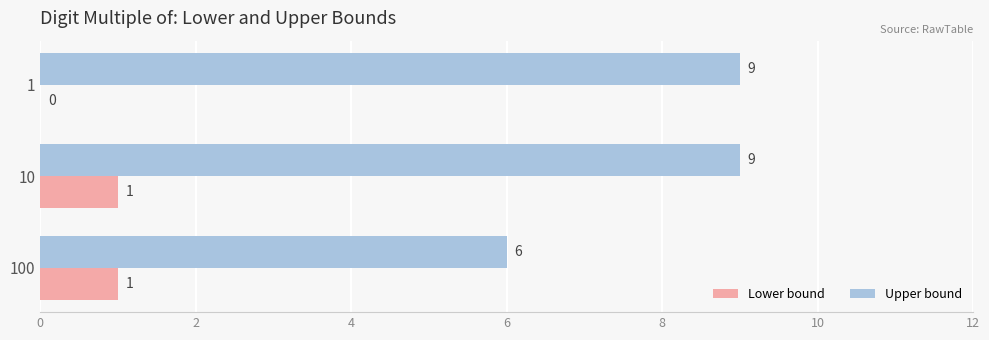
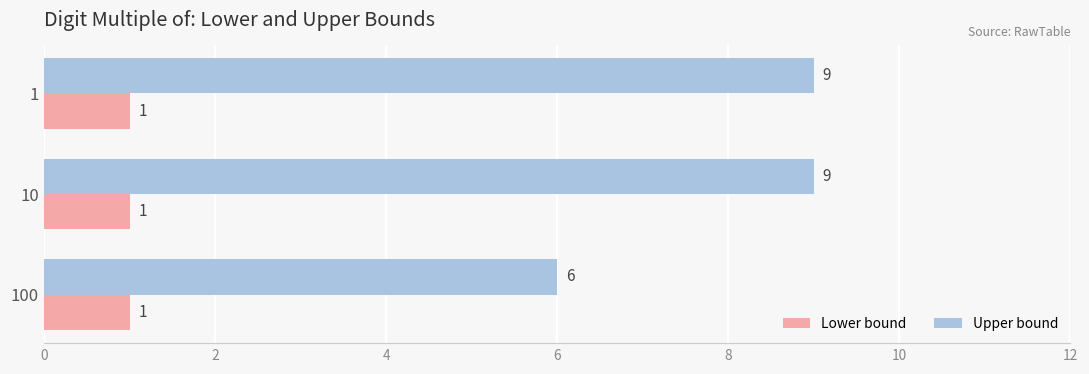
  {
    "Lower bound": {
-     "1": 0,
+     "1": 1,
      "10": 1,
      "100": 1
    },
    "Upper bound": {
      "1": 9,
      "10": 9,
      "100": 6
    }
  }
